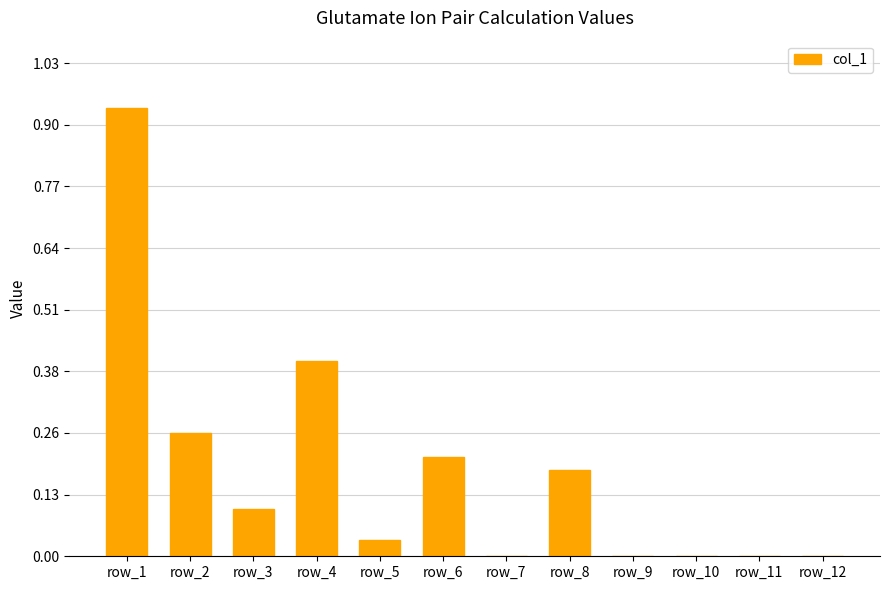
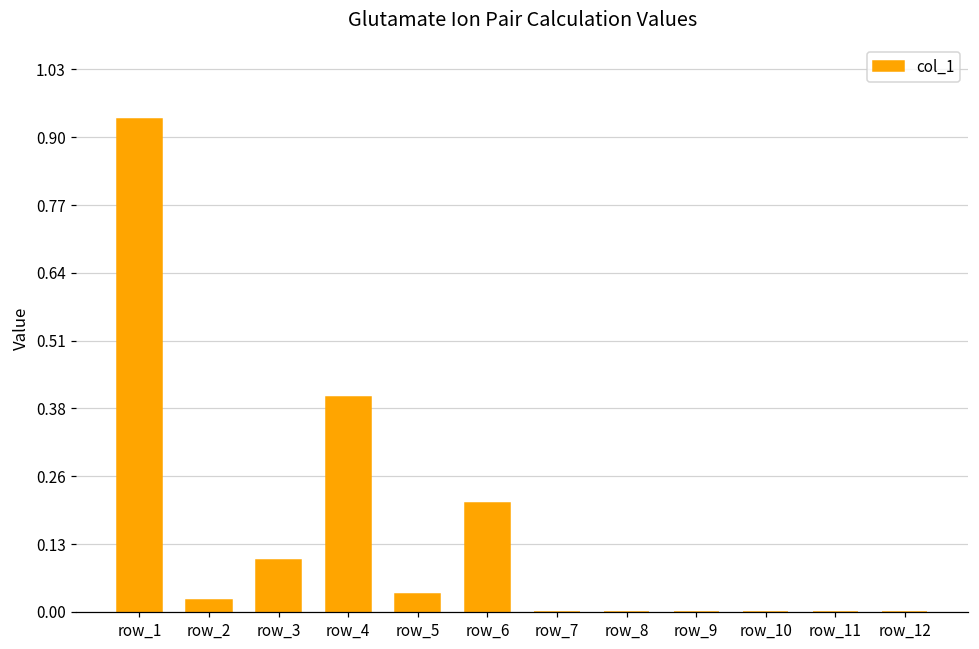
  {
    "row_1": 0.93,
-   "row_2": 0.26,
+   "row_2": 0.02,
    "row_3": 0.10,
    "row_4": 0.41,
    "row_5": 0.03,
    "row_6": 0.21,
-   "row_8": 0.18
+   "row_8": 0.00
  }
